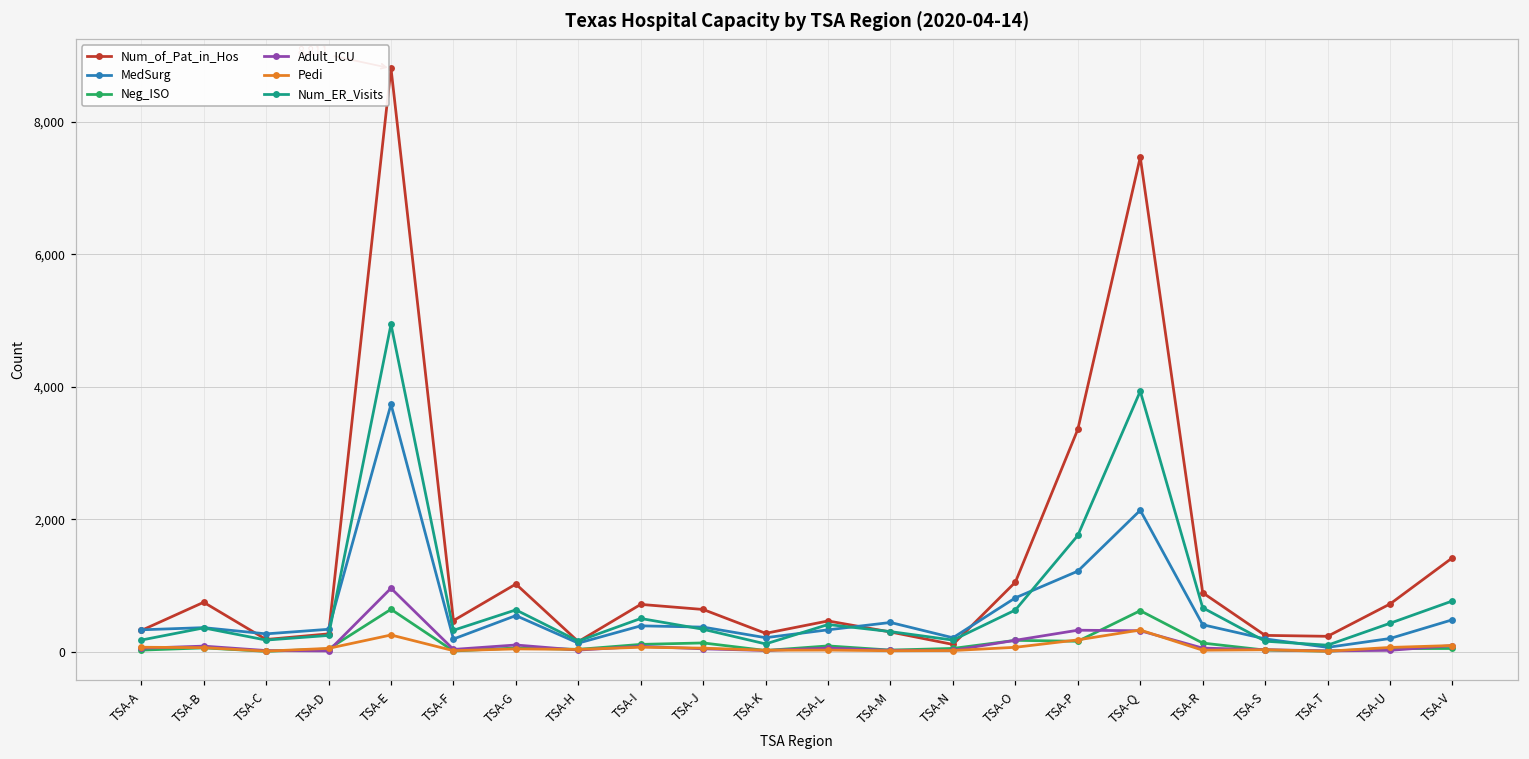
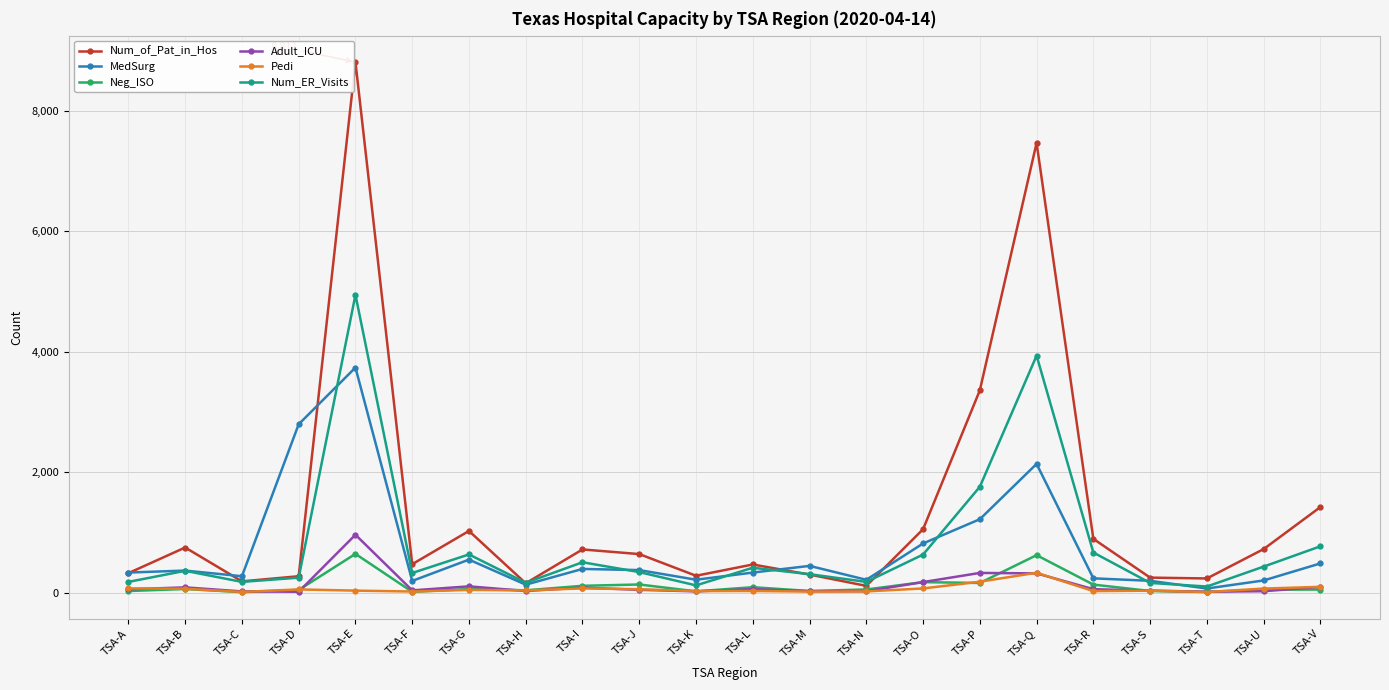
  {
    "Num_of_Pat_in_Hos": {
      "TSA-B": "700",
      "TSA-F": "500",
      "TSA-G": "1,000",
      "TSA-I": "700",
      "TSA-J": "600",
      "TSA-K": "300",
      "TSA-L": "500",
      "TSA-N": "100",
      "TSA-O": "1,100",
      "TSA-P": "3,400",
      "TSA-Q": "7,500",
      "TSA-R": "900",
      "TSA-S": "200",
      "TSA-T": "200",
      "TSA-U": "700",
      "TSA-V": "1,400"
    },
    "MedSurg": {
      "TSA-C": "300",
-     "TSA-D": "300",
+     "TSA-D": "2,800",
      "TSA-E": "3,700",
      "TSA-F": "200",
      "TSA-G": "500",
      "TSA-I": "400",
      "TSA-K": "200",
      "TSA-L": "300",
      "TSA-M": "400",
      "TSA-O": "800",
      "TSA-P": "1,200",
      "TSA-Q": "2,100",
-     "TSA-R": "400",
+     "TSA-R": "200",
      "TSA-U": "200",
      "TSA-V": "500"
    },
    "Adult_ICU": {
      "TSA-E": "1,000",
      "TSA-G": "100",
      "TSA-P": "300"
    },
    "Pedi": {
-     "TSA-E": "300",
+     "TSA-E": "0",
      "TSA-O": "100"
    }
  }
